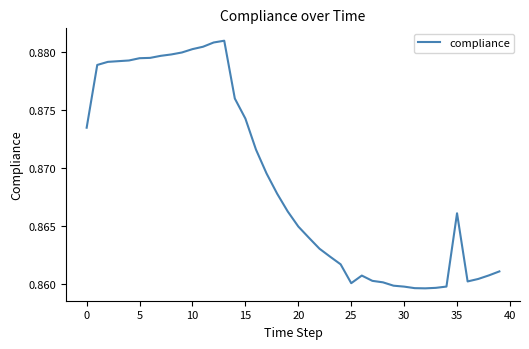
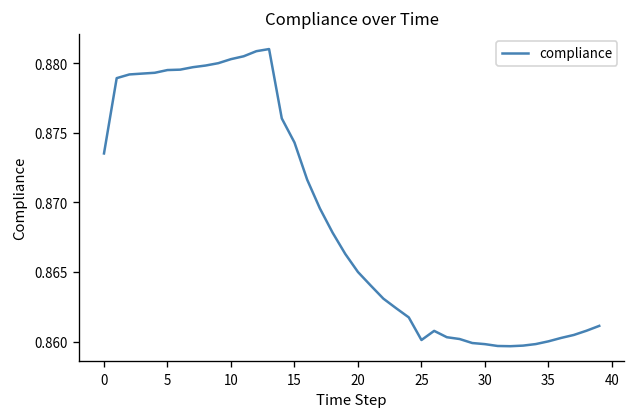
  {
    "0": 0.8735,
    "5": 0.8795,
    "10": 0.8803,
    "15": 0.8743,
    "20": 0.8650,
    "25": 0.8601,
    "30": 0.8598,
-   "35": 0.8661
+   "35": 0.8600
  }
